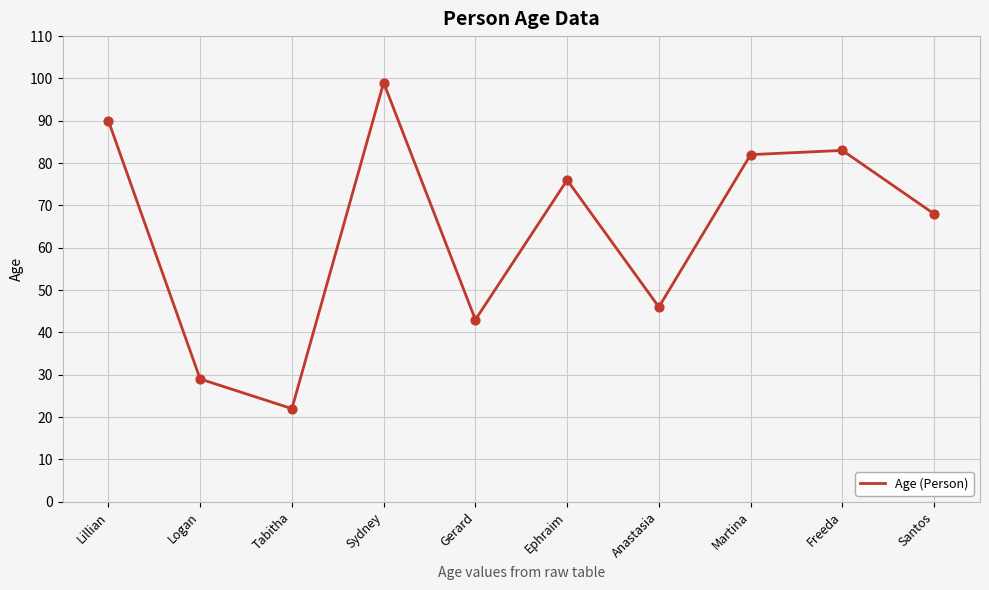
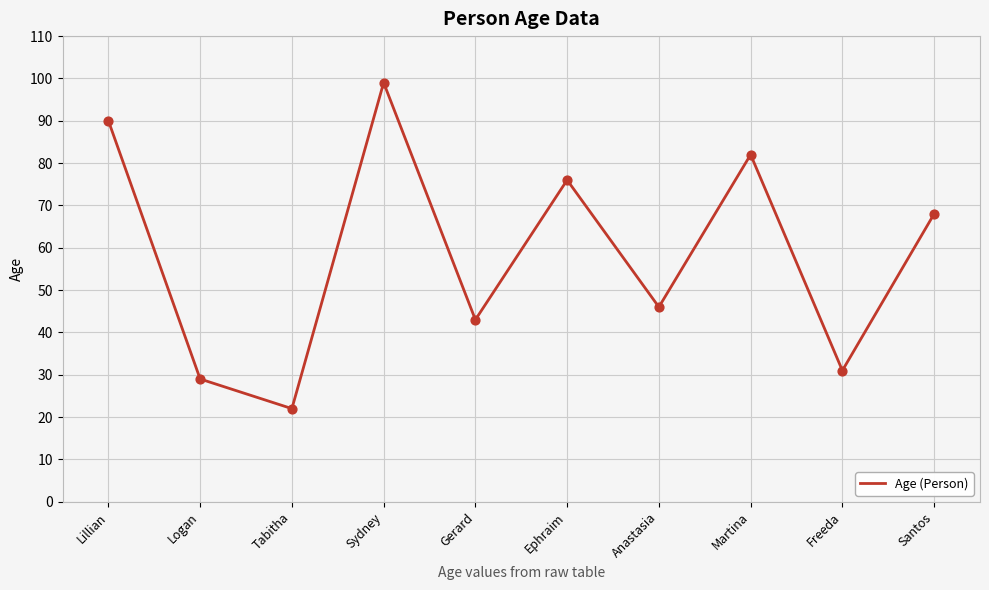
  {
    "Lillian": 90,
    "Logan": 29,
    "Tabitha": 22,
    "Sydney": 99,
    "Gerard": 43,
    "Ephraim": 76,
    "Anastasia": 46,
    "Martina": 82,
-   "Freeda": 83,
+   "Freeda": 31,
    "Santos": 68
  }
